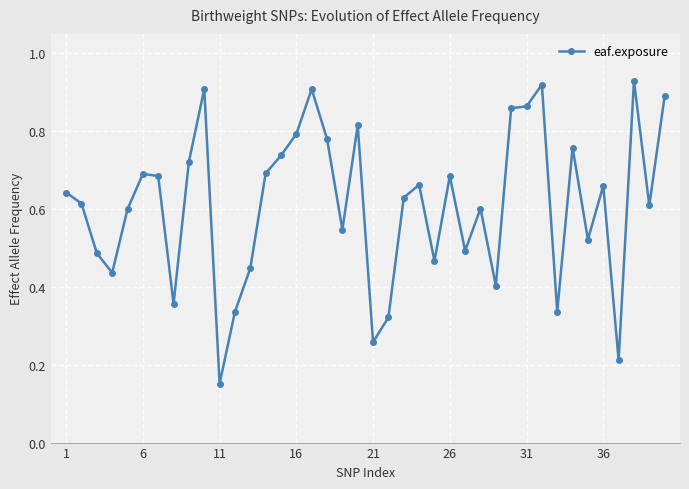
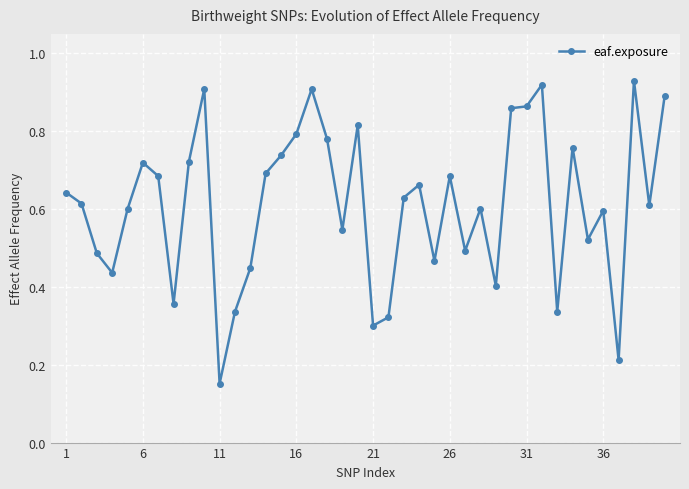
  {
    "1": 0.64,
-   "6": 0.69,
+   "6": 0.72,
    "11": 0.15,
    "16": 0.79,
-   "21": 0.26,
+   "21": 0.30,
    "26": 0.68,
    "31": 0.86,
-   "36": 0.66
+   "36": 0.60
  }
